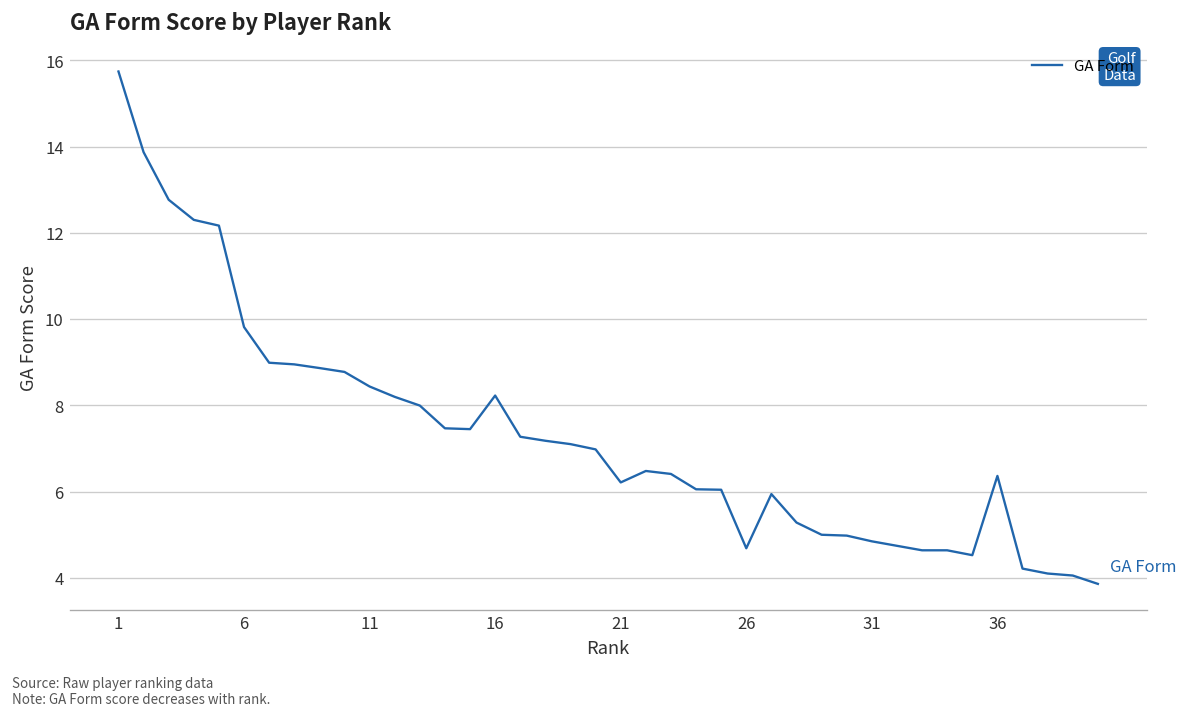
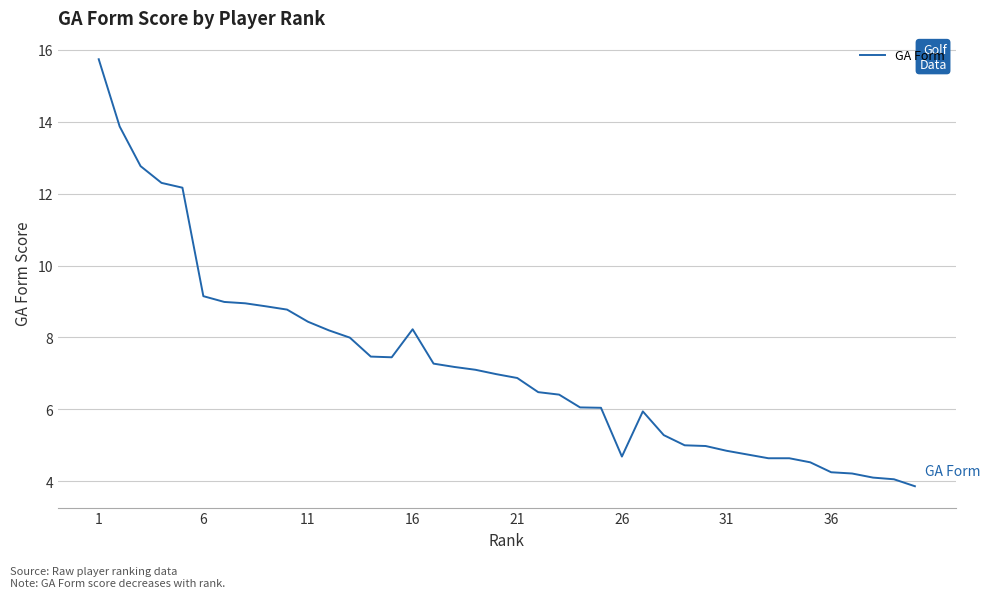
  {
    "1": 15.7,
-   "6": 9.8,
+   "6": 9.1,
    "11": 8.4,
    "16": 8.2,
-   "21": 6.2,
+   "21": 6.9,
    "26": 4.7,
    "31": 4.8,
-   "36": 6.4
+   "36": 4.2
  }
